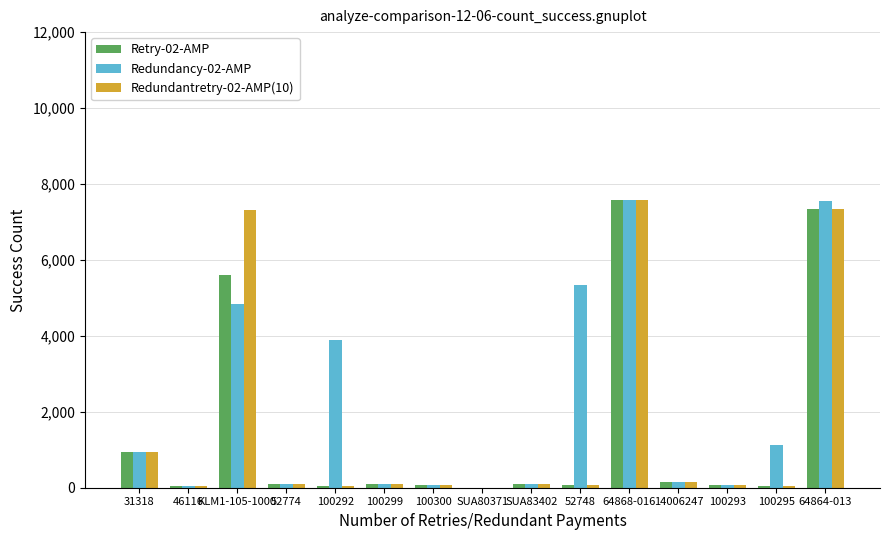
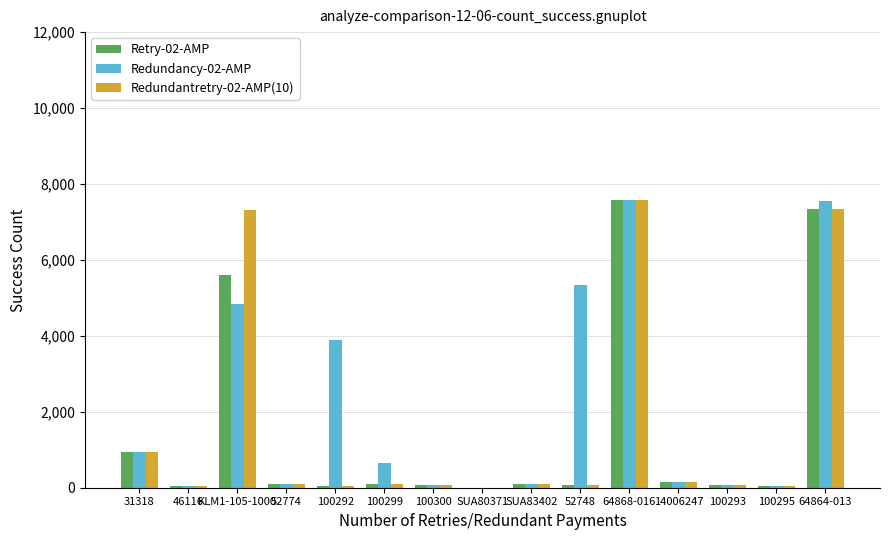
  {
    "Redundancy-02-AMP": {
      "31318": "900",
      "KLM1-105-1000": "4,800",
      "100292": "3,900",
-     "100299": "100",
+     "100299": "600",
      "100300": "100",
      "SUA83402": "100",
      "52748": "5,300",
      "64868-016": "7,600",
      "14006247": "200",
      "100293": "100",
-     "100295": "1,100",
+     "100295": "0",
      "64864-013": "7,600"
    }
  }
